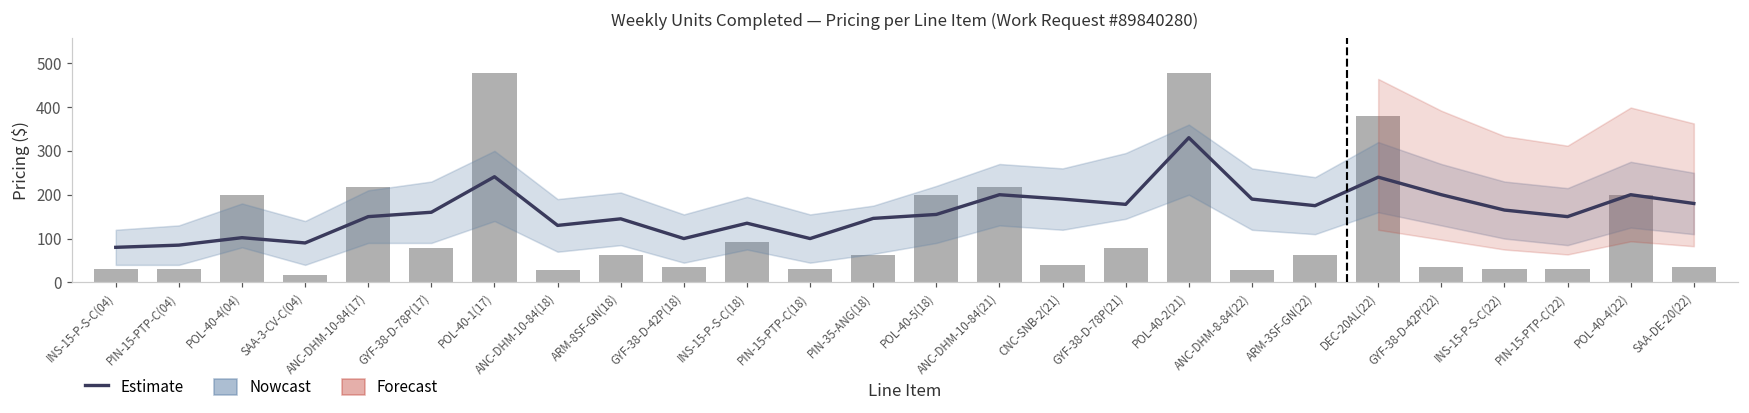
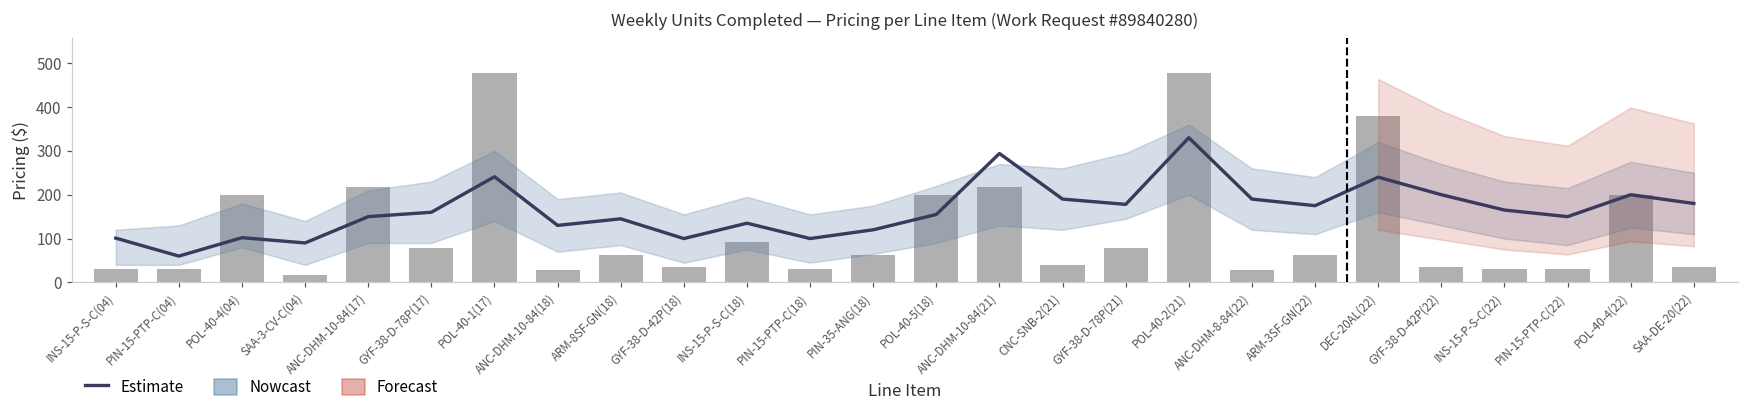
  {
    "Estimate": {
-     "INS-15-P-S-C(04)": 80,
-     "PIN-15-PTP-C(04)": 90,
+     "INS-15-P-S-C(04)": 100,
+     "PIN-15-PTP-C(04)": 60,
      "POL-40-4(04)": 100,
      "SAA-3-CV-C(04)": 90,
      "ANC-DHM-10-84(17)": 150,
      "GYF-38-D-78P(17)": 160,
      "POL-40-1(17)": 240,
      "ANC-DHM-10-84(18)": 130,
      "ARM-8SF-GN(18)": 150,
      "GYF-38-D-42P(18)": 100,
      "INS-15-P-S-C(18)": 140,
      "PIN-15-PTP-C(18)": 100,
-     "PIN-35-ANG(18)": 150,
+     "PIN-35-ANG(18)": 120,
      "POL-40-5(18)": 160,
-     "ANC-DHM-10-84(21)": 200,
+     "ANC-DHM-10-84(21)": 290,
      "CNC-SNB-2(21)": 190,
      "GYF-38-D-78P(21)": 180,
      "POL-40-2(21)": 330,
      "ANC-DHM-8-84(22)": 190,
      "ARM-3SF-GN(22)": 180,
      "DEC-20AL(22)": 240,
      "GYF-38-D-42P(22)": 200,
      "INS-15-P-S-C(22)": 170,
      "PIN-15-PTP-C(22)": 150,
      "POL-40-4(22)": 200,
      "SAA-DE-20(22)": 180
    }
  }
